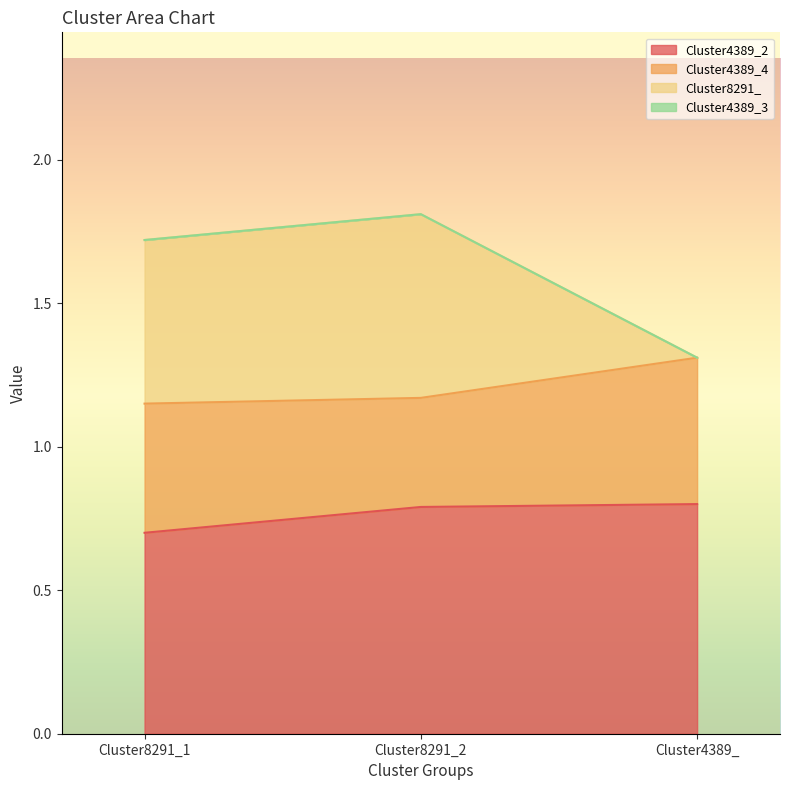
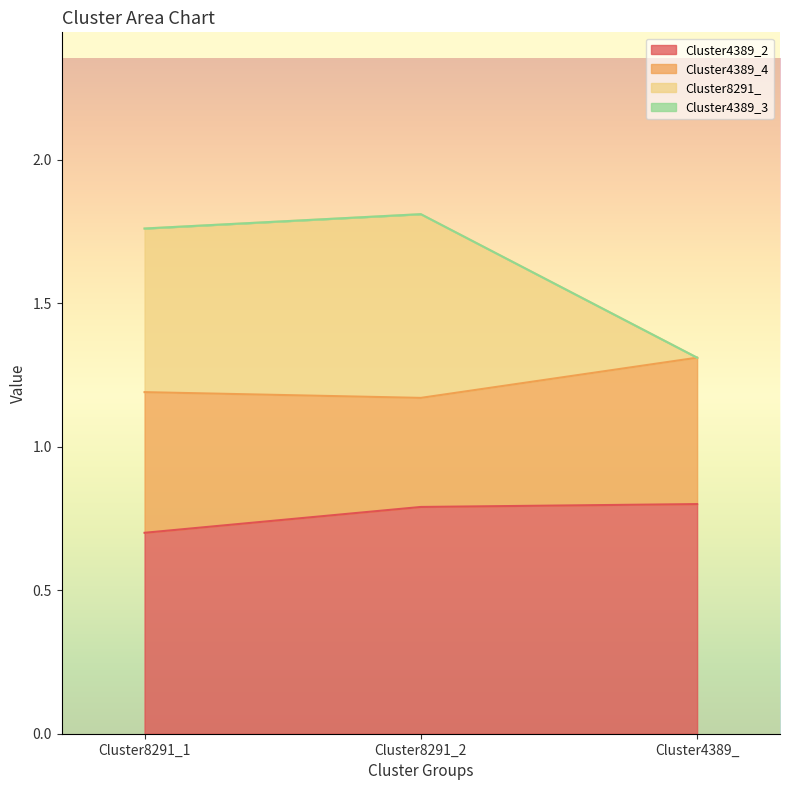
  {
    "Cluster4389_2": {
      "Cluster8291_1": 0.70,
      "Cluster8291_2": 0.79,
      "Cluster4389_": 0.80
    },
    "Cluster4389_4": {
-     "Cluster8291_1": 0.45,
+     "Cluster8291_1": 0.49,
      "Cluster8291_2": 0.38
    }
  }
